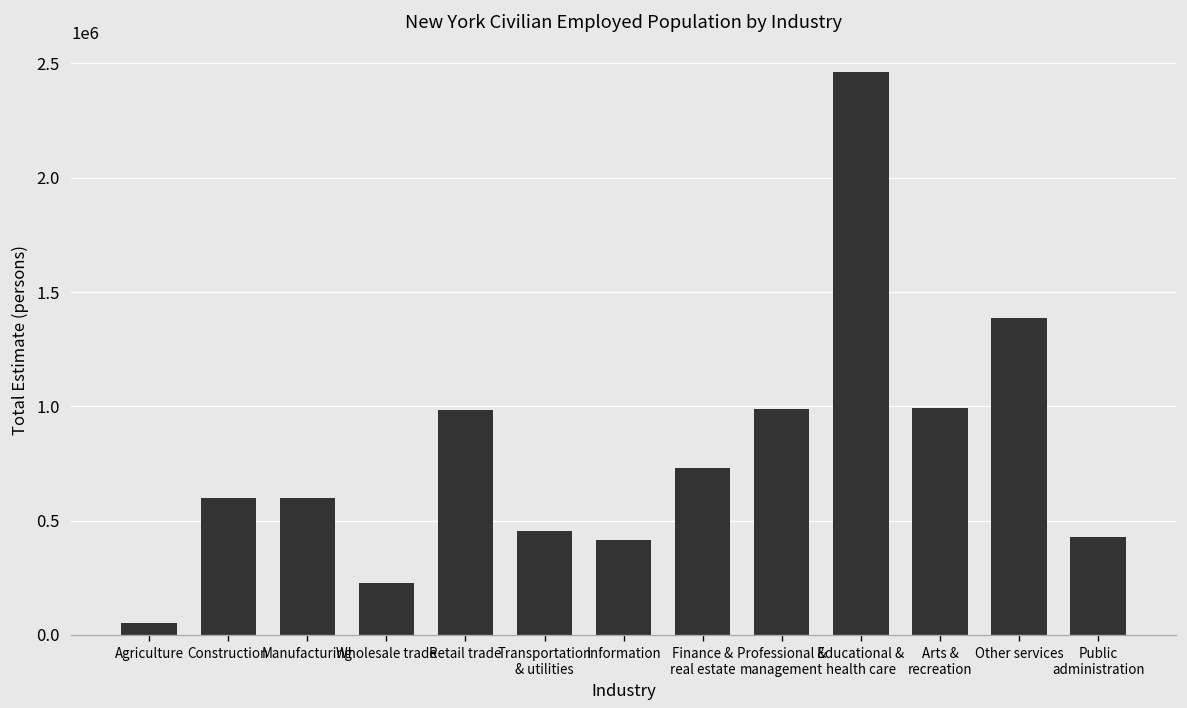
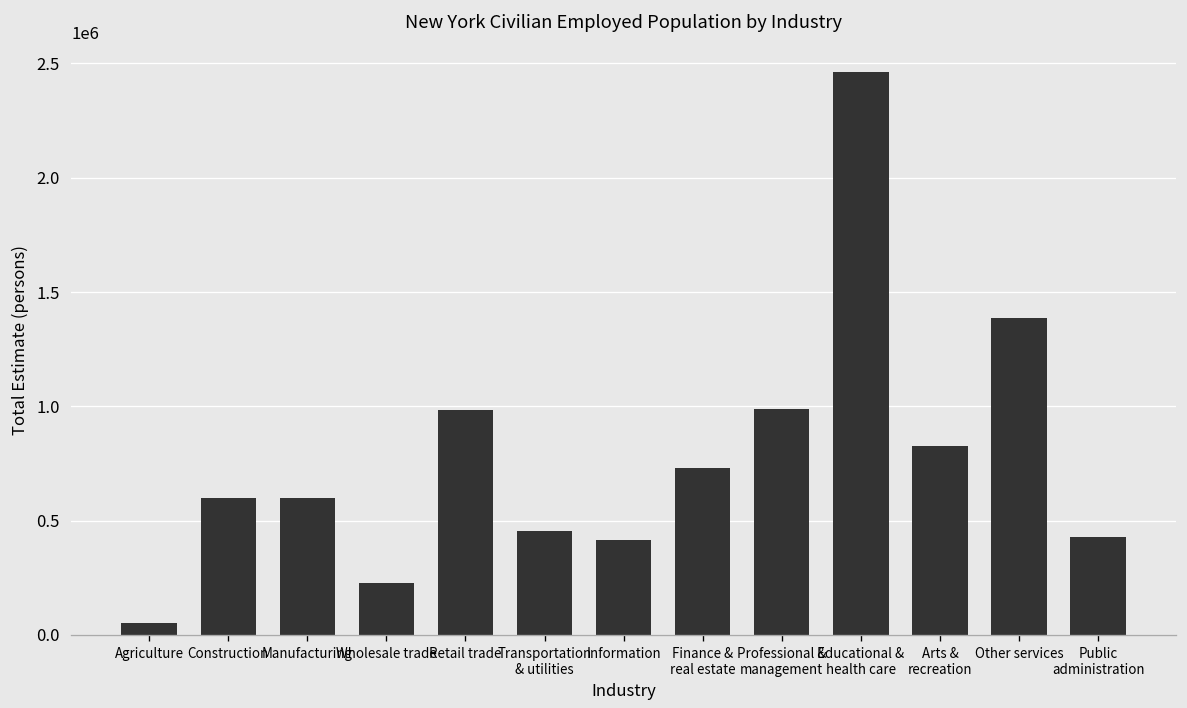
  {
    "Agriculture": 50000,
    "Construction": 600000,
    "Retail trade": 980000,
    "Transportation & utilities": 460000,
    "Information": 420000,
    "Finance & real estate": 730000,
    "Professional & management": 990000,
    "Educational & health care": 2460000,
-   "Arts & recreation": 990000,
+   "Arts & recreation": 820000,
    "Other services": 1390000,
    "Public administration": 430000
  }
